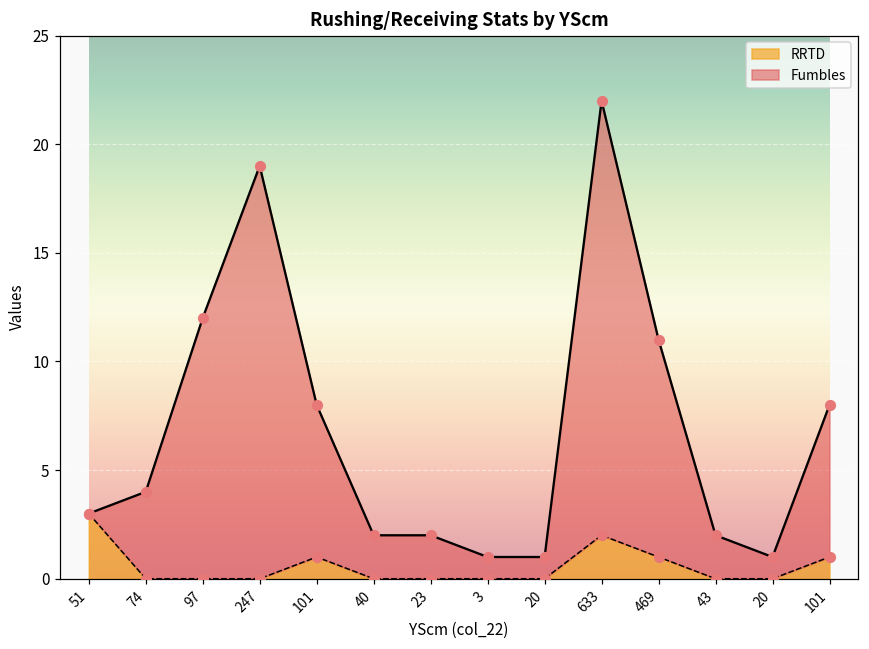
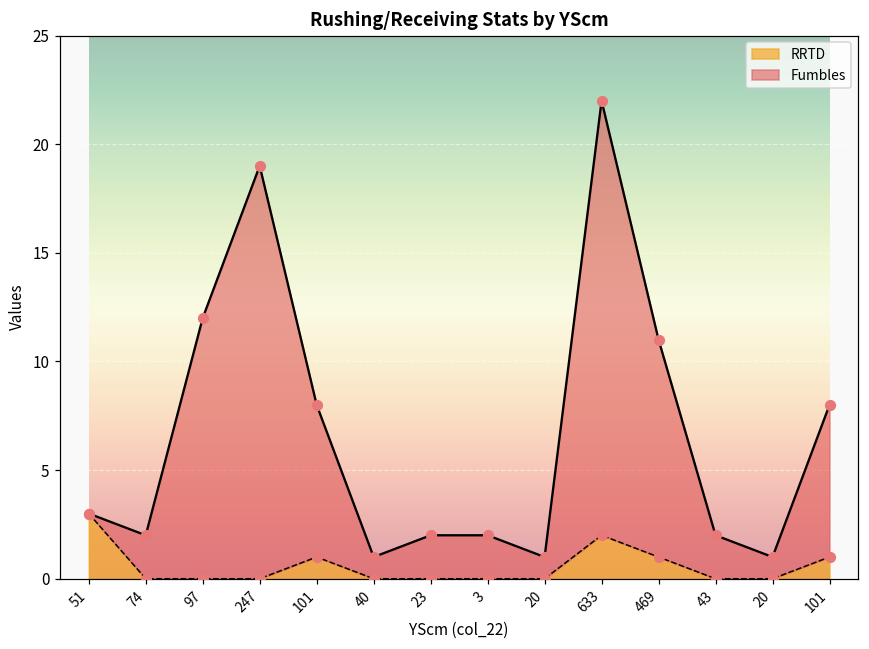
  {
    "RRTD": {
      "74": 0,
      "97": 0,
      "247": 0,
      "40": 0,
      "23": 0,
      "3": 0,
      "633": 2,
      "469": 1,
      "43": 0
    },
    "Fumbles": {
-     "74": 4,
+     "74": 2,
      "97": 12,
      "247": 19,
-     "40": 2,
+     "40": 1,
      "23": 2,
-     "3": 1,
+     "3": 2,
      "633": 20,
      "469": 10,
      "43": 2
    }
  }
